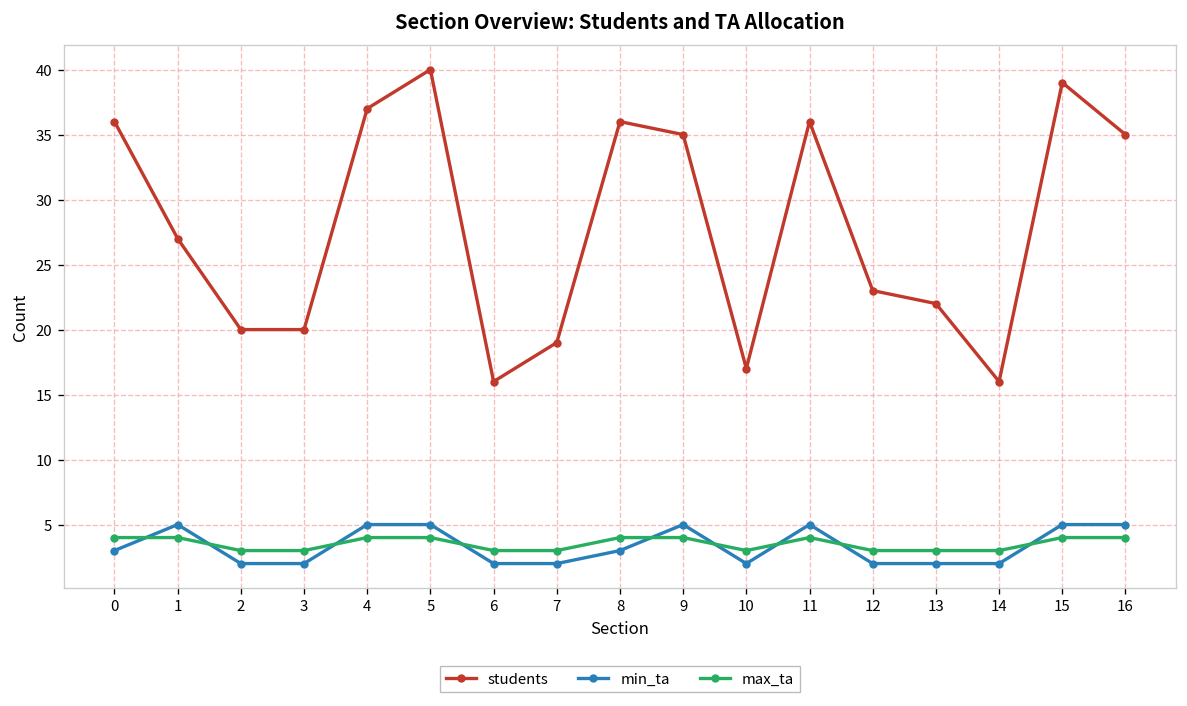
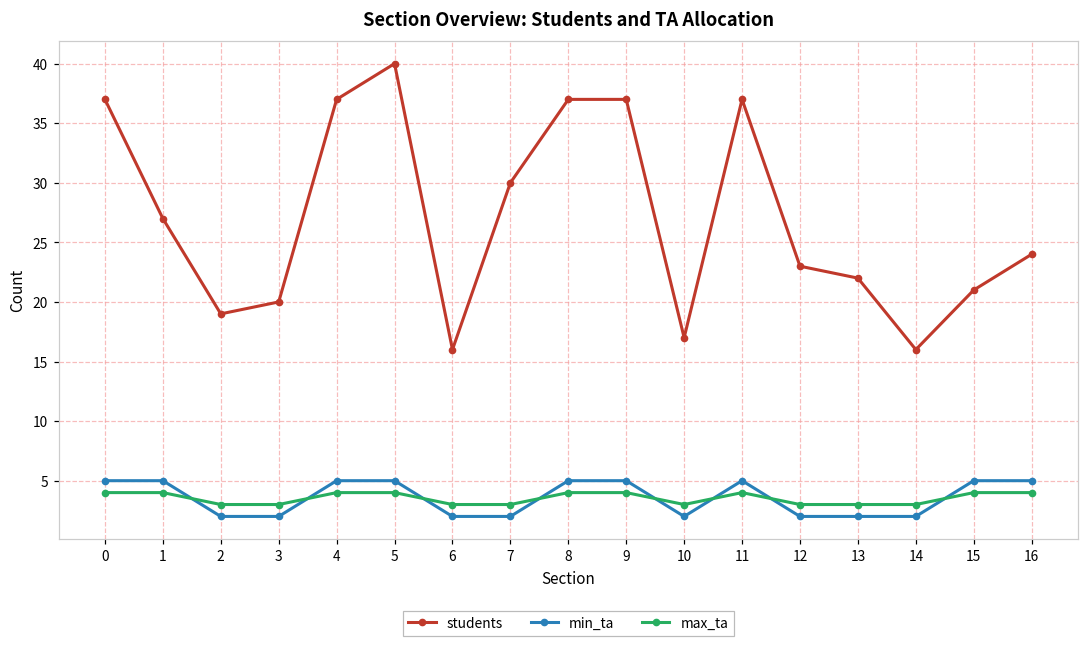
  {
    "students": {
-     "0": 36,
+     "0": 37,
      "1": 27,
-     "2": 20,
+     "2": 19,
      "3": 20,
      "4": 37,
      "5": 40,
      "6": 16,
-     "7": 19,
-     "8": 36,
-     "9": 35,
+     "7": 30,
+     "8": 37,
+     "9": 37,
      "10": 17,
-     "11": 36,
+     "11": 37,
      "12": 23,
      "13": 22,
      "14": 16,
-     "15": 39,
-     "16": 35
+     "15": 21,
+     "16": 24
    },
    "min_ta": {
-     "0": 3,
+     "0": 5,
      "1": 5,
      "2": 2,
      "3": 2,
      "4": 5,
      "5": 5,
      "6": 2,
      "7": 2,
-     "8": 3,
+     "8": 5,
      "9": 5,
      "10": 2,
      "11": 5,
      "12": 2,
      "13": 2,
      "14": 2,
      "15": 5,
      "16": 5
    },
    "max_ta": {
      "0": 4,
      "1": 4,
      "2": 3,
      "3": 3,
      "4": 4,
      "5": 4,
      "6": 3,
      "7": 3,
      "8": 4,
      "9": 4,
      "10": 3,
      "11": 4,
      "12": 3,
      "13": 3,
      "14": 3,
      "15": 4,
      "16": 4
    }
  }
